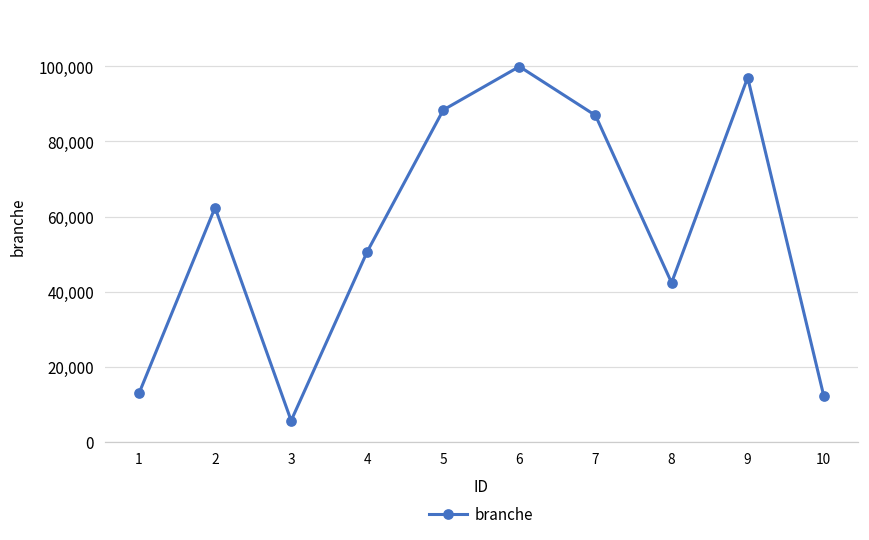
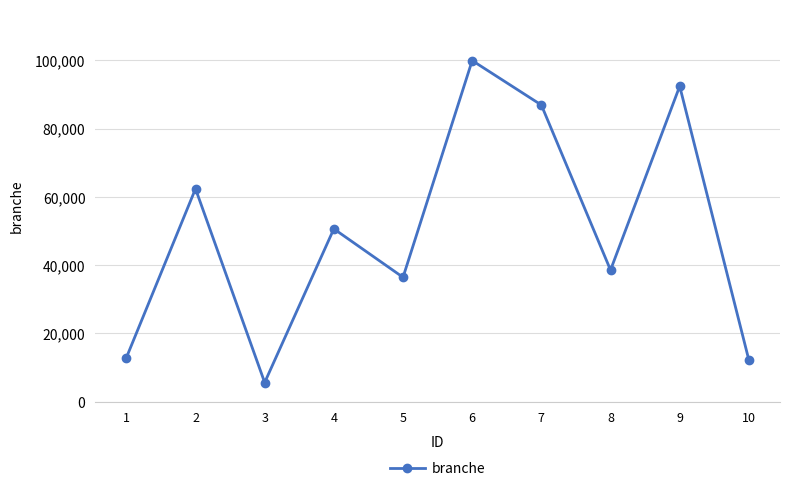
  {
    "1": "13,000",
    "2": "62,000",
    "3": "6,000",
    "4": "51,000",
-   "5": "88,000",
+   "5": "36,000",
    "6": "100,000",
    "7": "87,000",
-   "8": "42,000",
-   "9": "97,000",
+   "8": "39,000",
+   "9": "92,000",
    "10": "12,000"
  }
